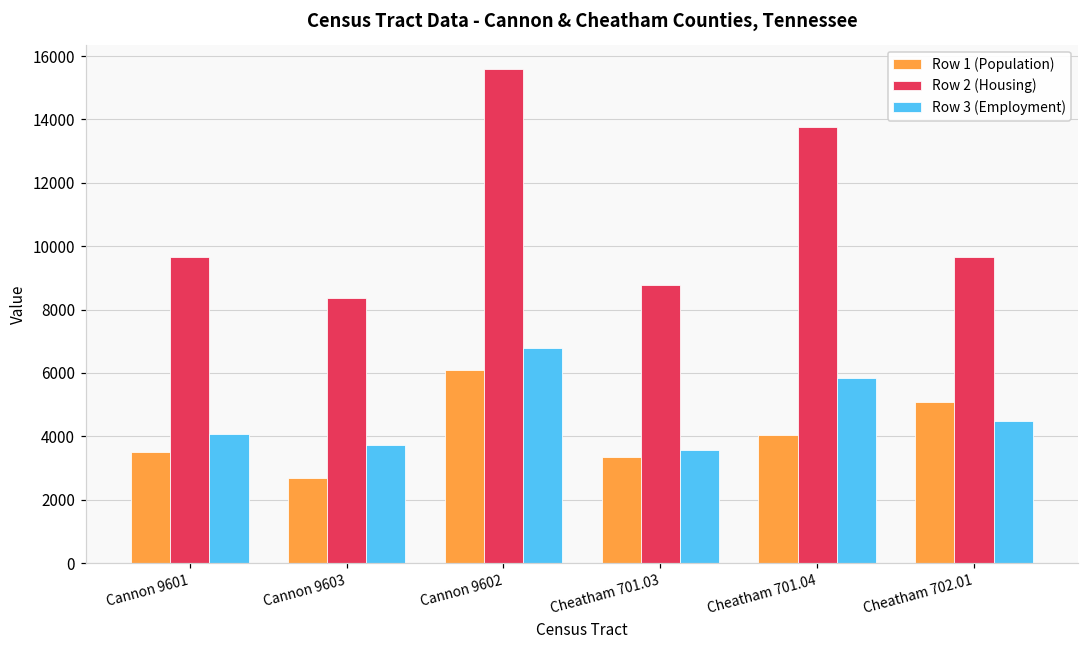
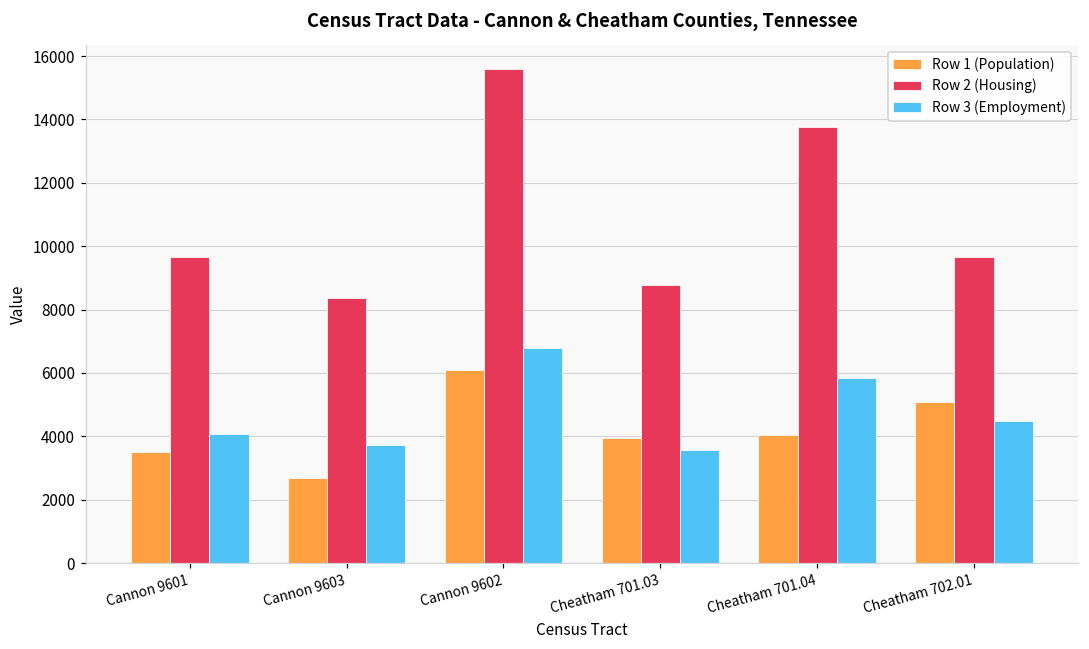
  {
    "Row 1 (Population)": {
      "Cannon 9601": 3500,
      "Cannon 9603": 2700,
      "Cannon 9602": 6100,
-     "Cheatham 701.03": 3300,
+     "Cheatham 701.03": 4000,
      "Cheatham 701.04": 4000,
      "Cheatham 702.01": 5100
    },
    "Row 2 (Housing)": {
      "Cannon 9601": 9700,
      "Cannon 9603": 8400,
      "Cannon 9602": 15600,
      "Cheatham 701.03": 8800,
      "Cheatham 701.04": 13800,
      "Cheatham 702.01": 9700
    },
    "Row 3 (Employment)": {
      "Cannon 9601": 4100,
      "Cannon 9603": 3700,
      "Cannon 9602": 6800,
      "Cheatham 701.03": 3600,
      "Cheatham 701.04": 5900,
      "Cheatham 702.01": 4500
    }
  }
